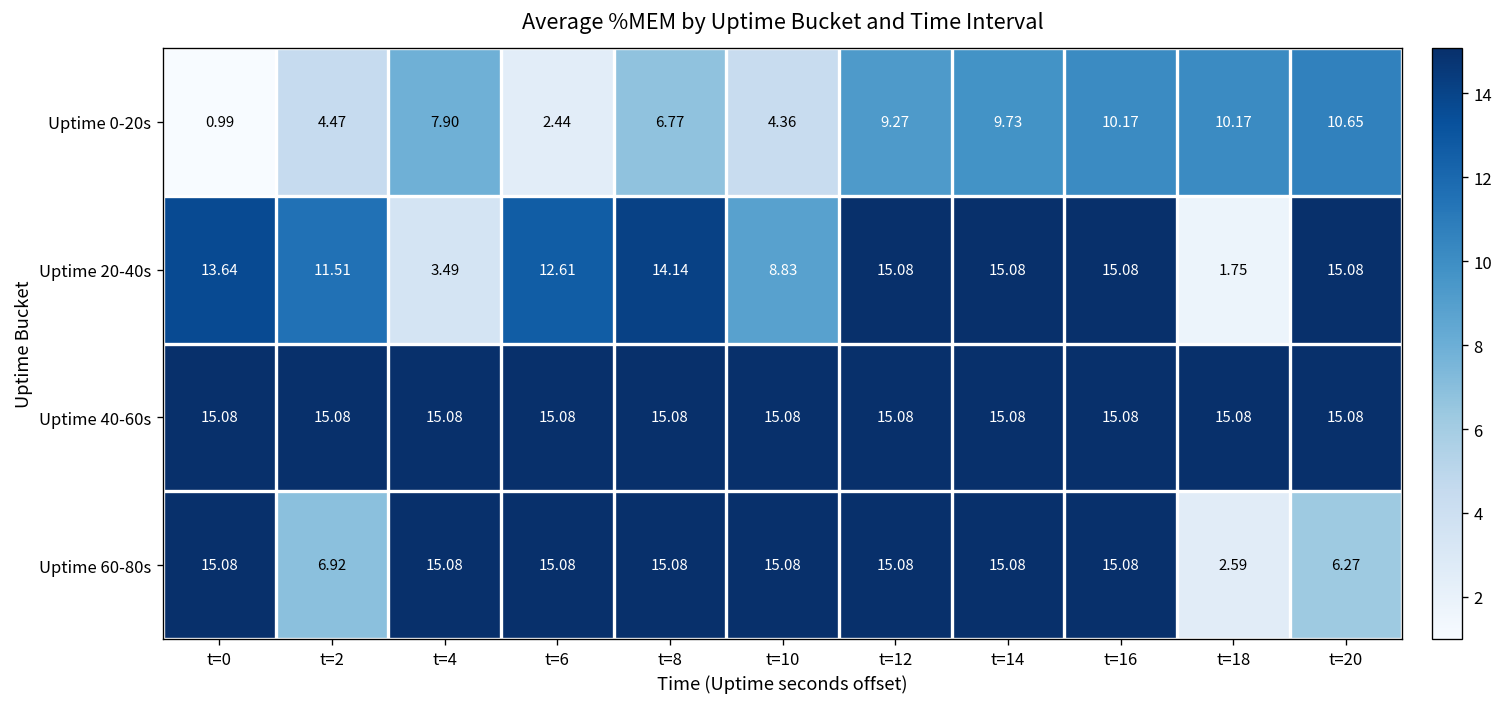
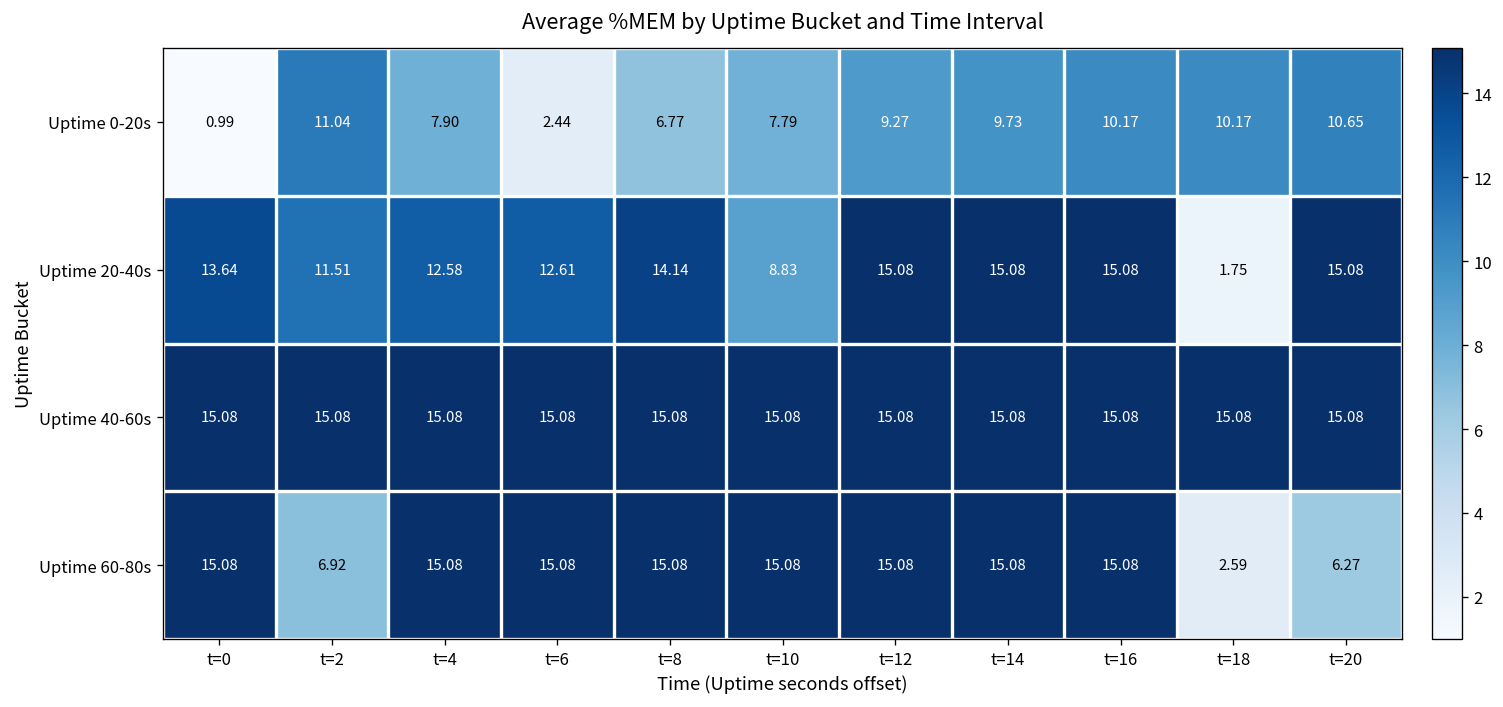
  {
    "Uptime 0-20s": {
      "t=0": 0.99,
-     "t=2": 4.47,
+     "t=2": 11.04,
      "t=4": 7.90,
      "t=6": 2.44,
      "t=8": 6.77,
-     "t=10": 4.36,
+     "t=10": 7.79,
      "t=12": 9.27,
      "t=14": 9.73,
      "t=16": 10.17,
      "t=18": 10.17,
      "t=20": 10.65
    },
    "Uptime 20-40s": {
      "t=0": 13.64,
      "t=2": 11.51,
-     "t=4": 3.49,
+     "t=4": 12.58,
      "t=6": 12.61,
      "t=8": 14.14,
      "t=10": 8.83,
      "t=12": 15.08,
      "t=14": 15.08,
      "t=16": 15.08,
      "t=18": 1.75,
      "t=20": 15.08
    },
    "Uptime 40-60s": {
      "t=0": 15.08,
      "t=2": 15.08,
      "t=4": 15.08,
      "t=6": 15.08,
      "t=8": 15.08,
      "t=10": 15.08,
      "t=12": 15.08,
      "t=14": 15.08,
      "t=16": 15.08,
      "t=18": 15.08,
      "t=20": 15.08
    },
    "Uptime 60-80s": {
      "t=0": 15.08,
      "t=2": 6.92,
      "t=4": 15.08,
      "t=6": 15.08,
      "t=8": 15.08,
      "t=10": 15.08,
      "t=12": 15.08,
      "t=14": 15.08,
      "t=16": 15.08,
      "t=18": 2.59,
      "t=20": 6.27
    }
  }
